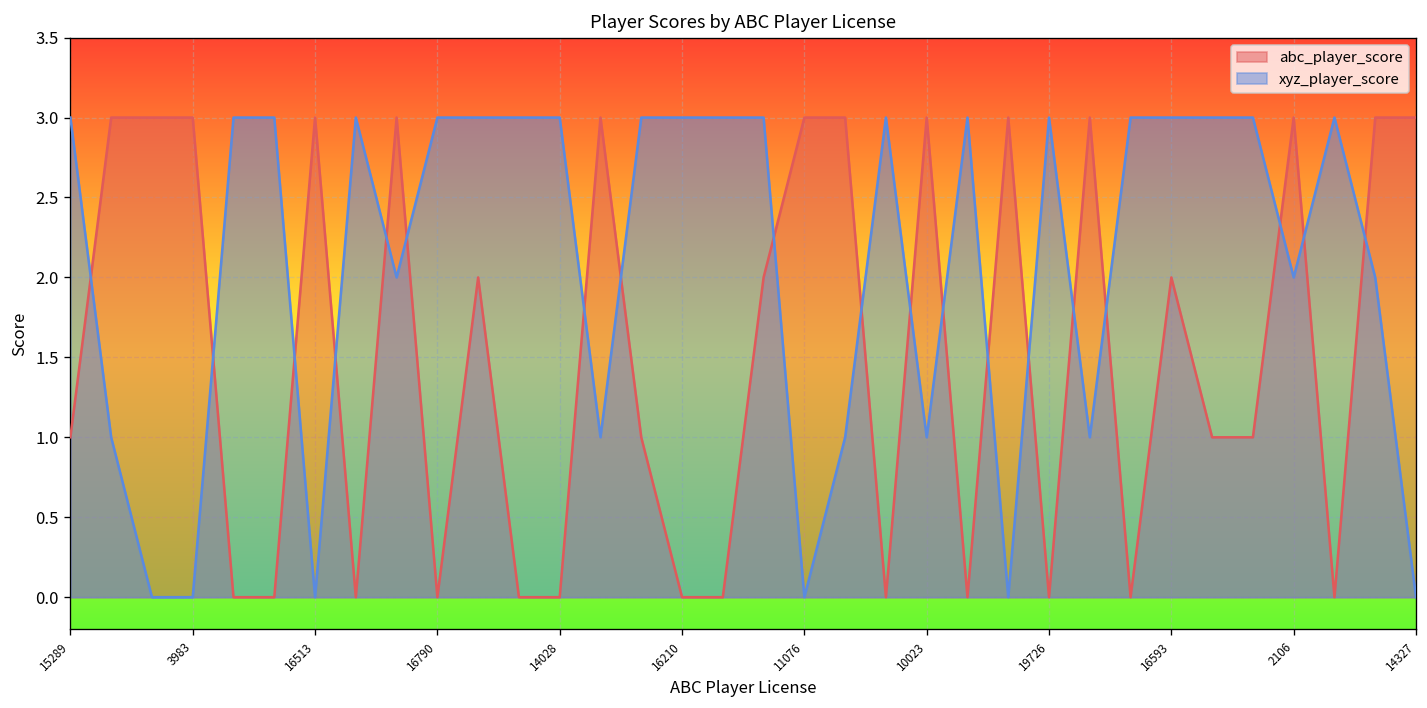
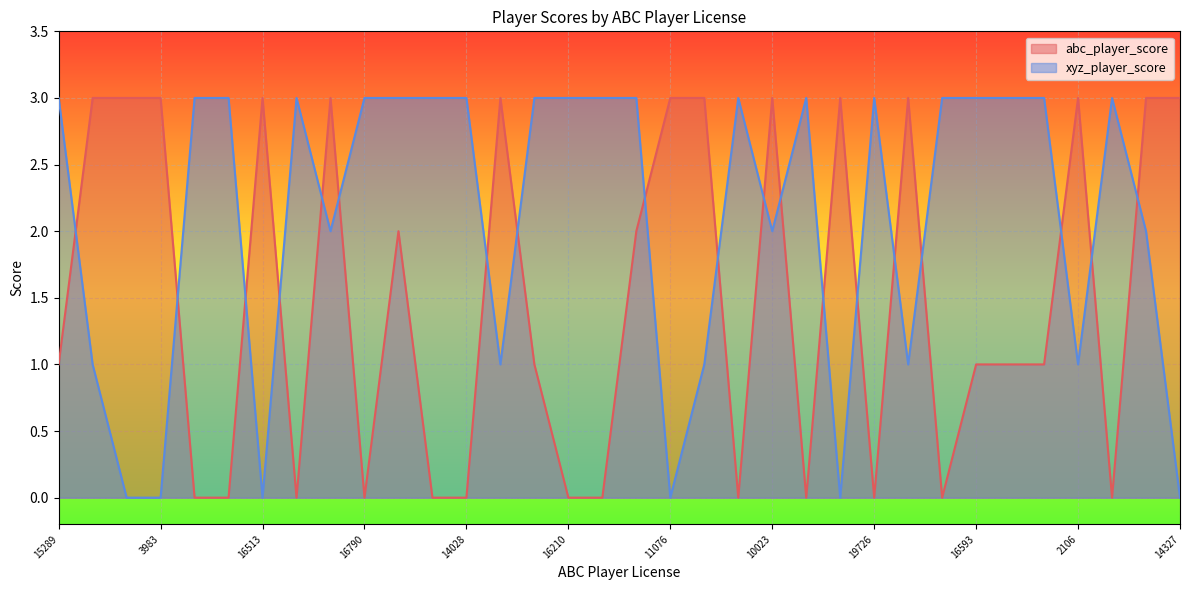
  {
    "abc_player_score": {
      "15289": 1,
      "3983": 3,
      "16513": 3,
      "16790": 0,
      "14028": 0,
      "16210": 0,
      "11076": 3,
      "10023": 3,
      "19726": 0,
-     "16593": 2,
+     "16593": 1,
      "2106": 3,
      "14327": 3
    },
    "xyz_player_score": {
      "15289": 3,
      "3983": 0,
      "16513": 0,
      "16790": 3,
      "14028": 3,
      "16210": 3,
      "11076": 0,
-     "10023": 1,
+     "10023": 2,
      "19726": 3,
      "16593": 3,
-     "2106": 2,
+     "2106": 1,
      "14327": 0
    }
  }
